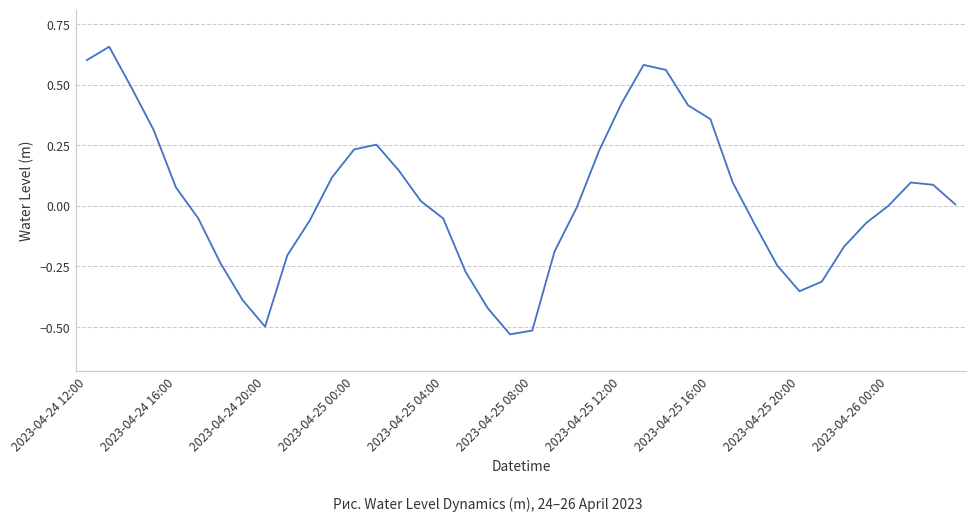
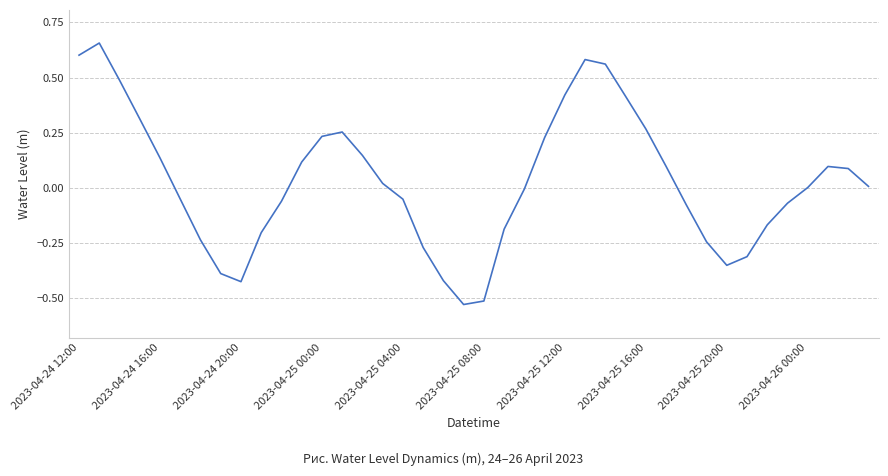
  {
    "2023-04-24 12:00": 0.60,
-   "2023-04-24 16:00": 0.08,
-   "2023-04-24 20:00": -0.50,
+   "2023-04-24 16:00": 0.14,
+   "2023-04-24 20:00": -0.43,
    "2023-04-25 00:00": 0.23,
    "2023-04-25 04:00": -0.05,
    "2023-04-25 08:00": -0.51,
    "2023-04-25 12:00": 0.42,
-   "2023-04-25 16:00": 0.36,
+   "2023-04-25 16:00": 0.27,
    "2023-04-25 20:00": -0.35,
    "2023-04-26 00:00": 0.00
  }
